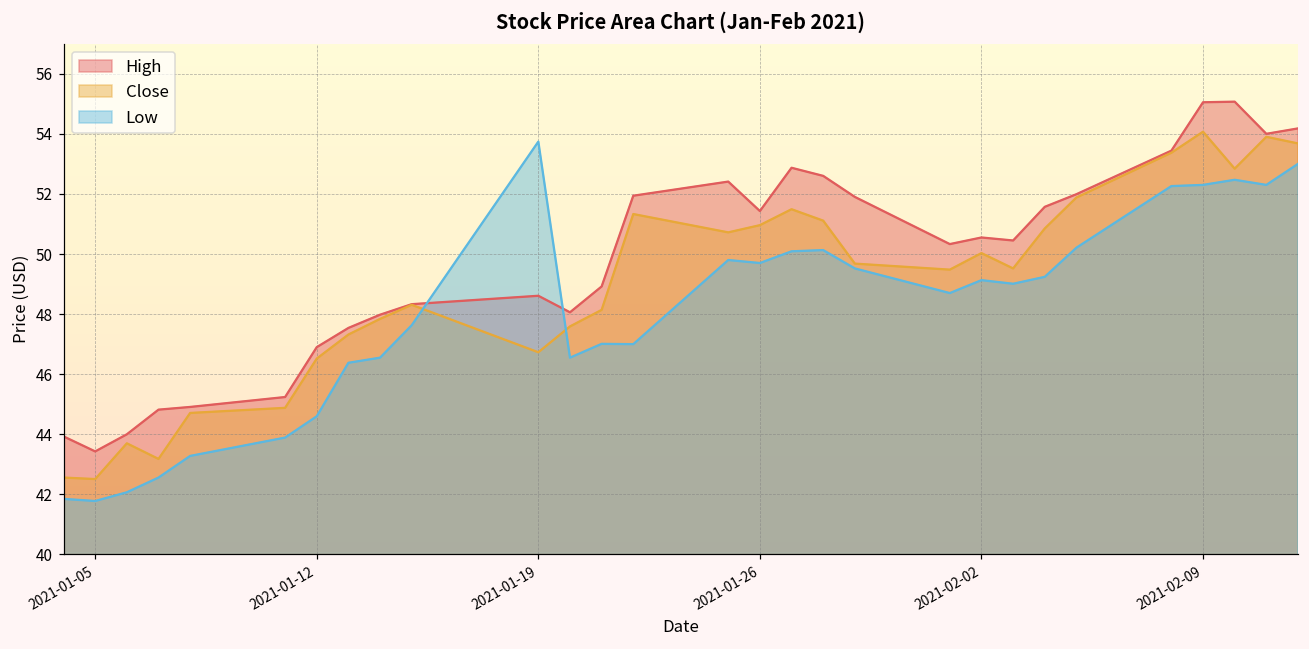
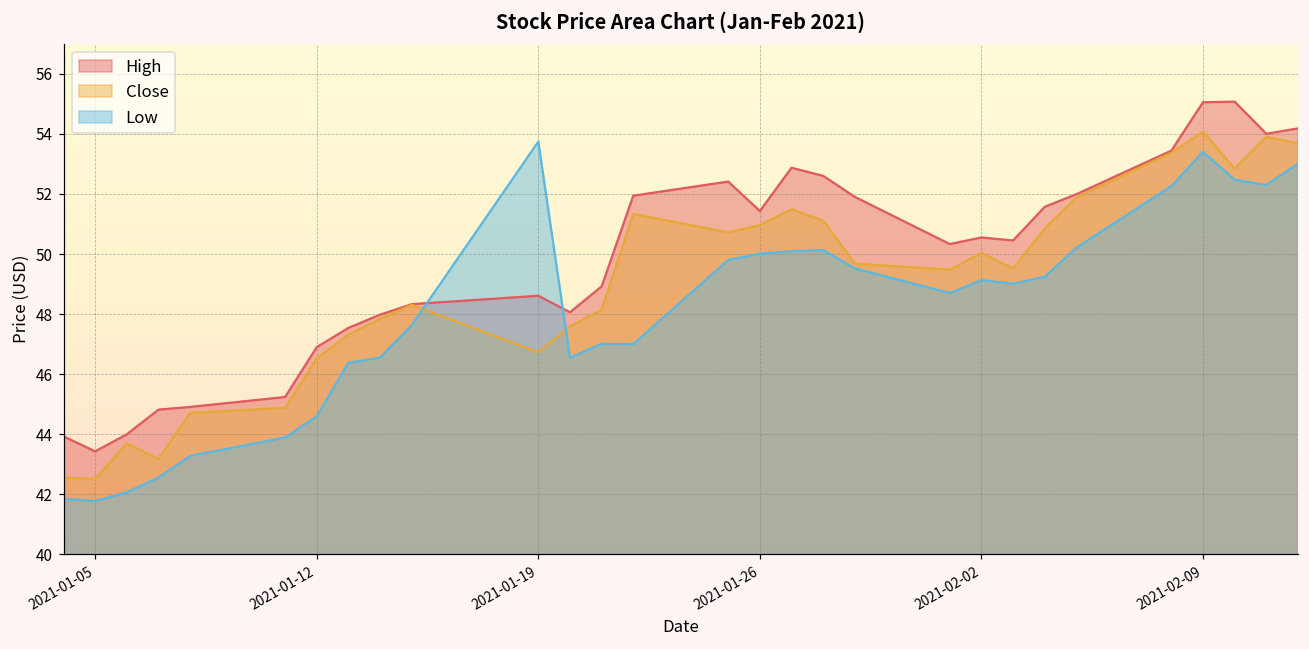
  {
    "Low": {
      "2021-01-05": 41.8,
      "2021-01-12": 44.6,
      "2021-01-19": 53.7,
-     "2021-01-26": 49.7,
+     "2021-01-26": 50.0,
      "2021-02-02": 49.1,
-     "2021-02-09": 52.3
+     "2021-02-09": 53.4
    }
  }
